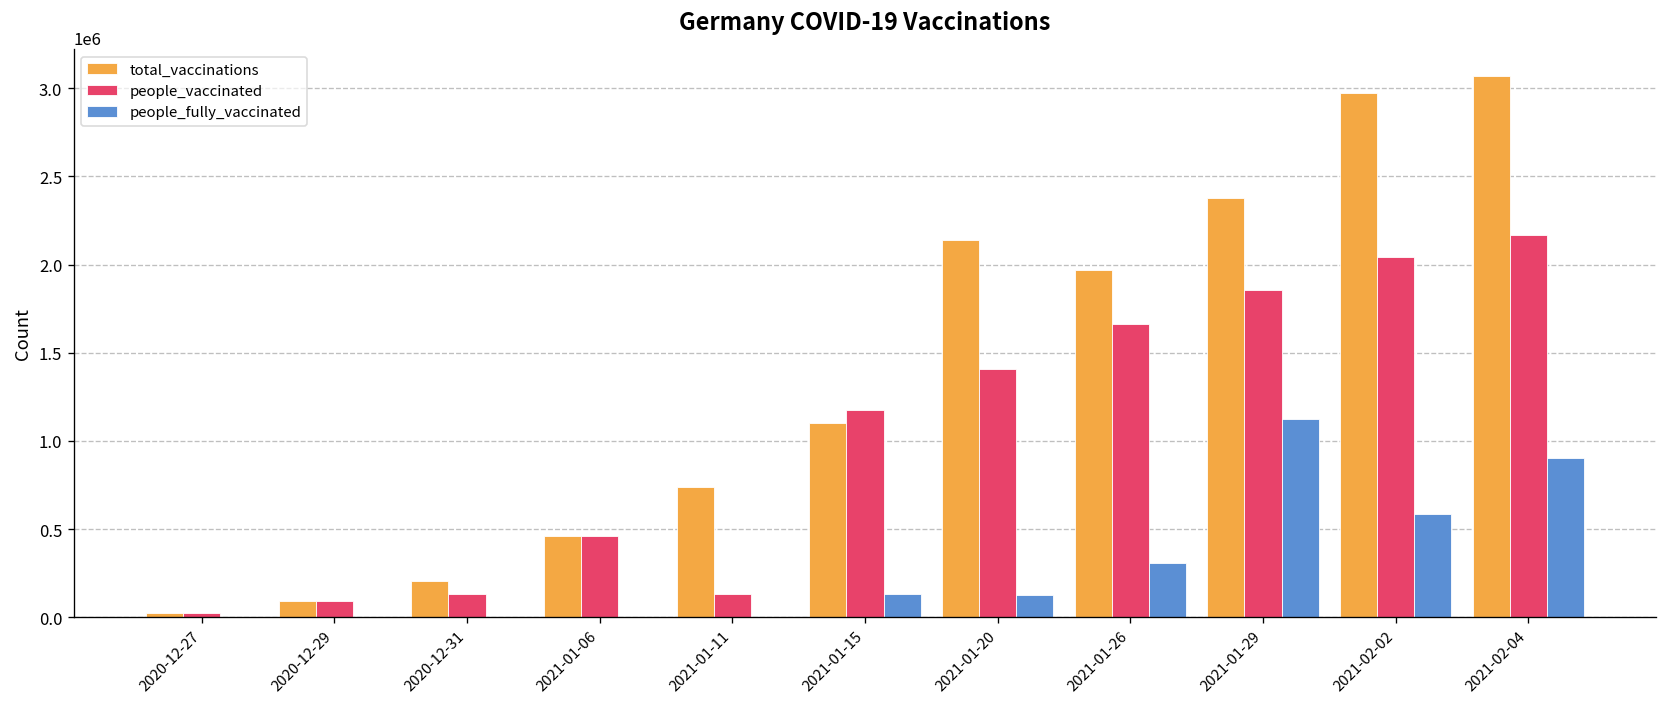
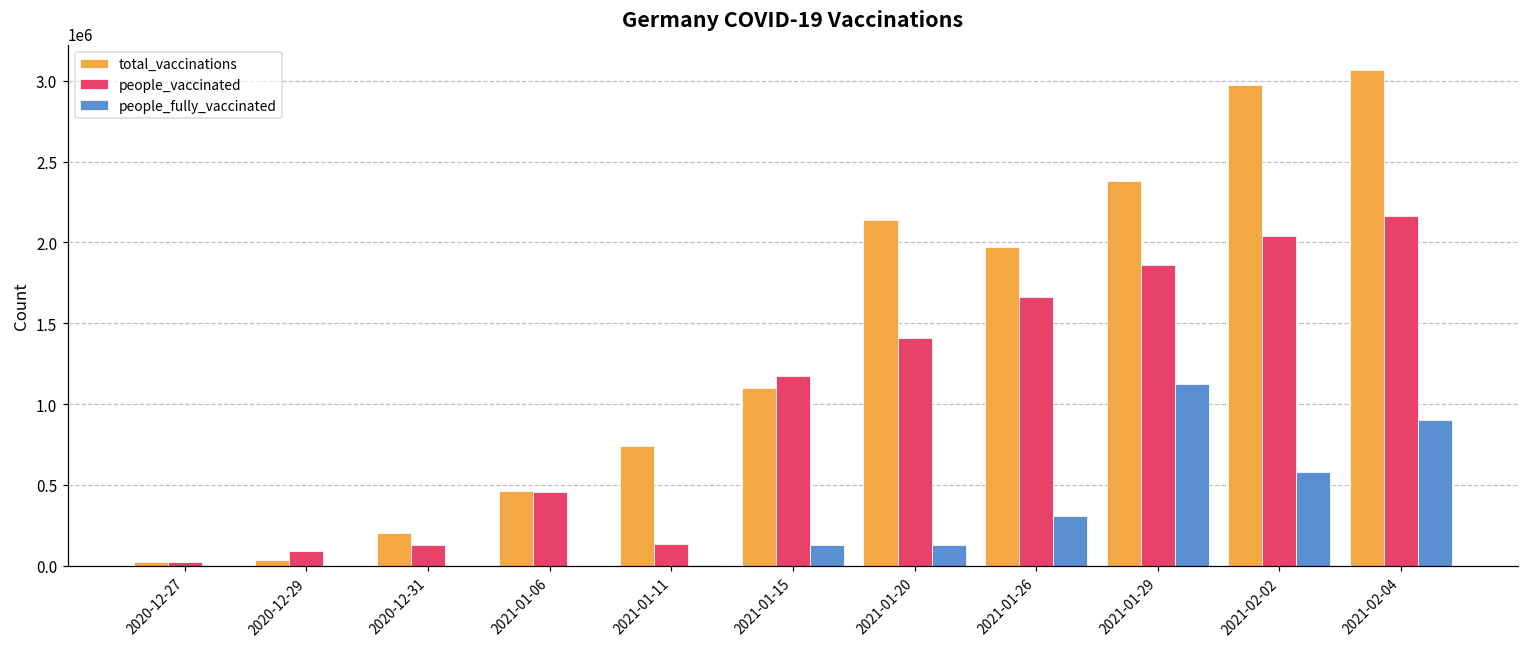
  {
    "total_vaccinations": {
      "2020-12-27": 20000,
-     "2020-12-29": 90000,
+     "2020-12-29": 30000,
      "2020-12-31": 210000,
      "2021-01-06": 460000,
      "2021-01-11": 740000,
      "2021-01-15": 1100000,
      "2021-01-20": 2140000,
      "2021-01-26": 1970000,
      "2021-01-29": 2380000,
      "2021-02-02": 2970000,
      "2021-02-04": 3070000
    },
    "people_vaccinated": {
      "2020-12-27": 20000,
      "2020-12-29": 90000,
      "2020-12-31": 130000,
      "2021-01-06": 460000,
      "2021-01-11": 130000,
      "2021-01-15": 1180000,
      "2021-01-20": 1410000,
      "2021-01-26": 1660000,
      "2021-01-29": 1860000,
      "2021-02-02": 2040000,
      "2021-02-04": 2170000
    },
    "people_fully_vaccinated": {
      "2021-01-15": 130000,
      "2021-01-20": 130000,
      "2021-01-26": 310000,
      "2021-01-29": 1120000,
      "2021-02-02": 580000,
      "2021-02-04": 900000
    }
  }
